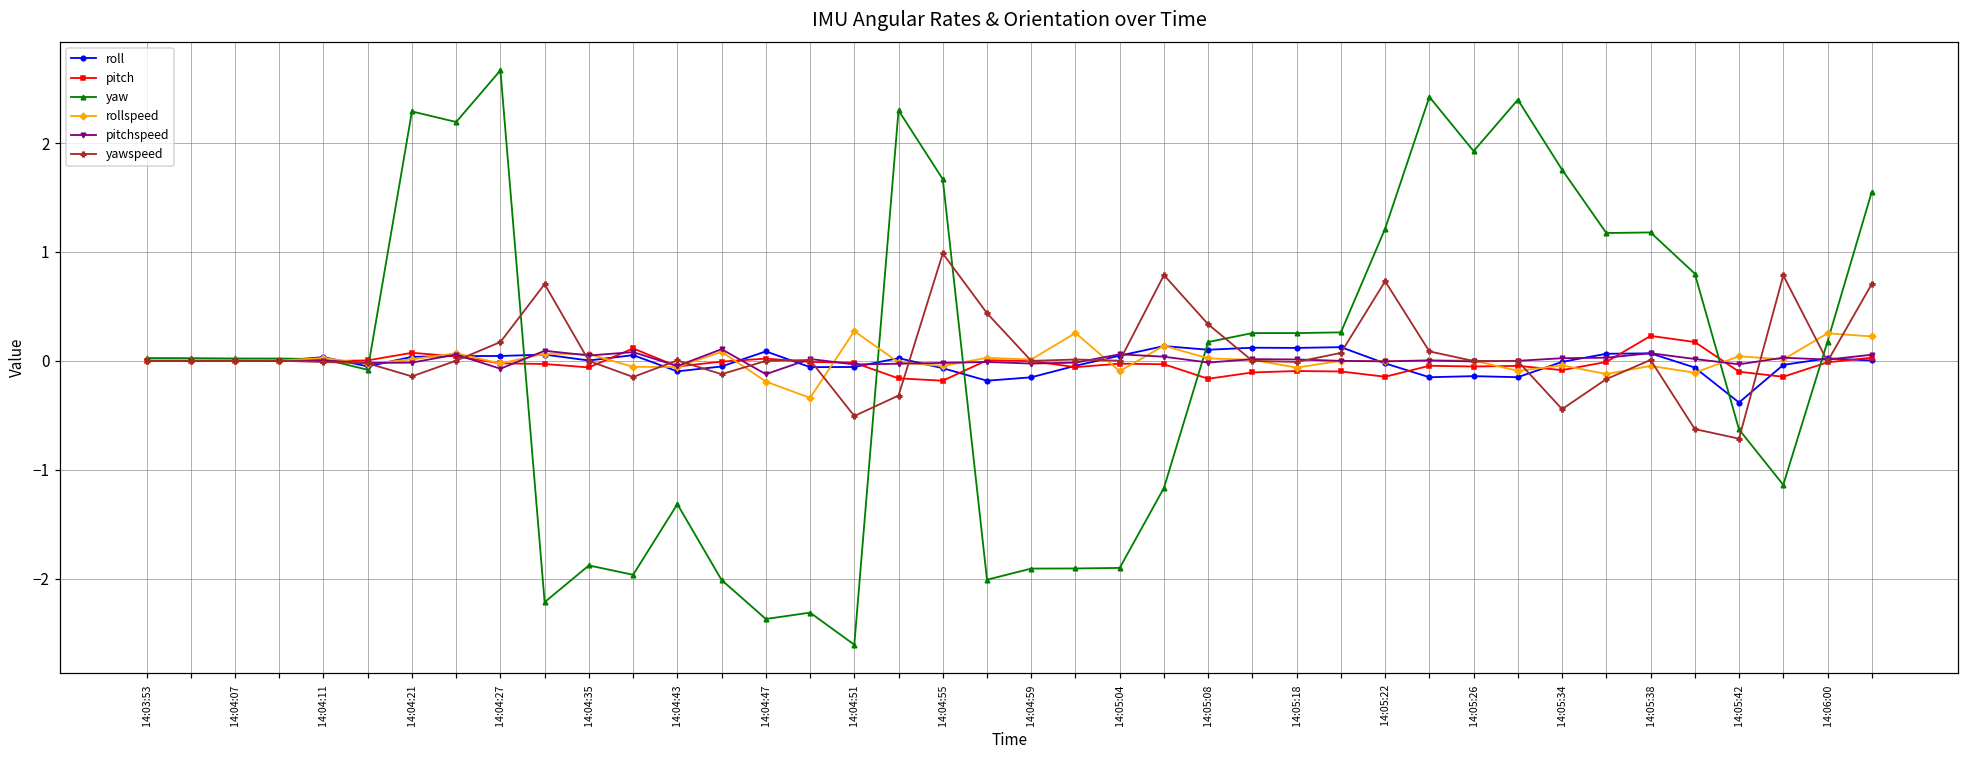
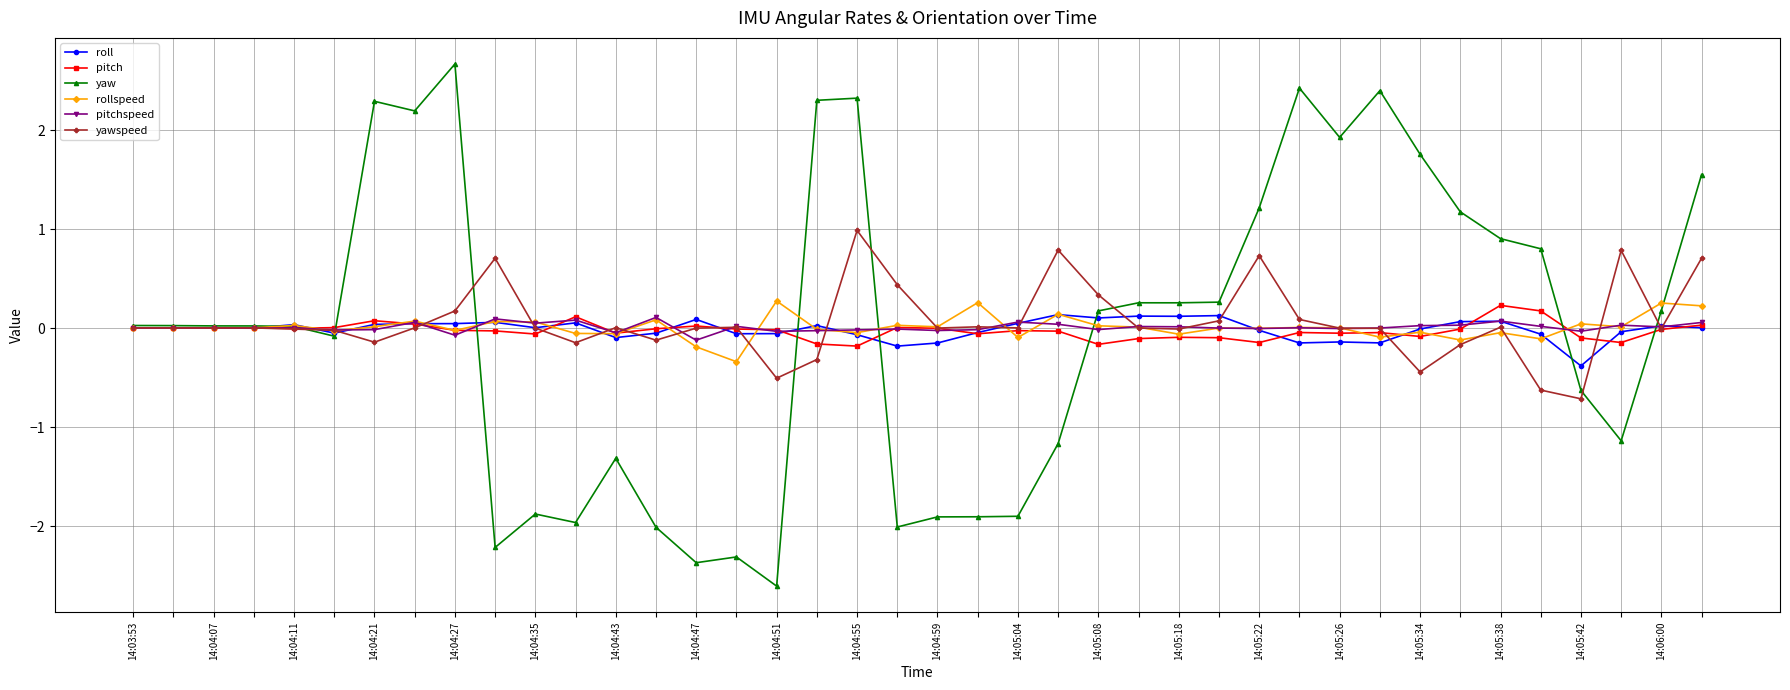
  {
    "roll": {
      "14:04:27": 0.0,
      "14:04:43": -0.1,
      "14:04:47": 0.1,
      "14:04:59": -0.2,
      "14:05:08": 0.1,
      "14:05:18": 0.1,
      "14:05:26": -0.1,
      "14:05:34": 0.0,
      "14:05:42": -0.4
    },
    "pitch": {
      "14:04:21": 0.1,
      "14:04:35": -0.1,
      "14:04:55": -0.2,
      "14:05:04": 0.0,
      "14:05:08": -0.2,
      "14:05:18": -0.1,
      "14:05:22": -0.1,
      "14:05:26": -0.1,
      "14:05:34": -0.1,
      "14:05:38": 0.2,
      "14:05:42": -0.1
    },
    "yaw": {
      "14:04:21": 2.3,
      "14:04:27": 2.7,
      "14:04:35": -1.9,
      "14:04:43": -1.3,
      "14:04:47": -2.4,
      "14:04:51": -2.6,
-     "14:04:55": 1.7,
+     "14:04:55": 2.3,
      "14:04:59": -1.9,
      "14:05:04": -1.9,
      "14:05:08": 0.2,
      "14:05:18": 0.3,
      "14:05:22": 1.2,
      "14:05:26": 1.9,
      "14:05:34": 1.8,
-     "14:05:38": 1.2,
+     "14:05:38": 0.9,
      "14:05:42": -0.6,
      "14:06:00": 0.2
    },
    "rollspeed": {
      "14:04:47": -0.2,
      "14:04:51": 0.3,
      "14:05:04": -0.1,
      "14:05:08": 0.0,
      "14:05:18": -0.1,
      "14:05:34": 0.0,
      "14:05:38": 0.0,
      "14:05:42": 0.0,
      "14:06:00": 0.3
    },
    "pitchspeed": {
      "14:04:21": 0.0,
      "14:04:27": -0.1,
      "14:04:47": -0.1,
      "14:04:55": 0.0,
      "14:05:08": 0.0,
      "14:05:34": 0.0,
      "14:05:42": 0.0
    },
    "yawspeed": {
      "14:04:21": -0.1,
      "14:04:27": 0.2,
      "14:04:43": 0.0,
      "14:04:51": -0.5,
      "14:04:55": 1.0,
      "14:05:04": 0.0,
      "14:05:08": 0.3,
      "14:05:22": 0.7,
      "14:05:34": -0.4,
      "14:05:38": 0.0,
      "14:05:42": -0.7
    }
  }
